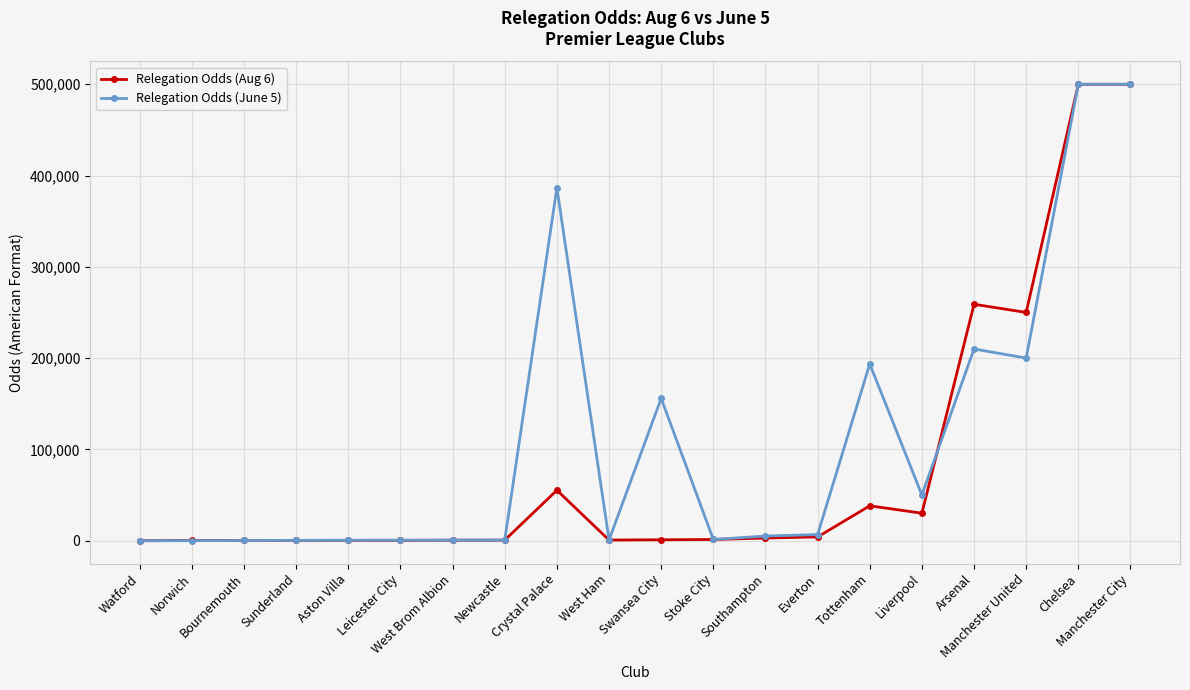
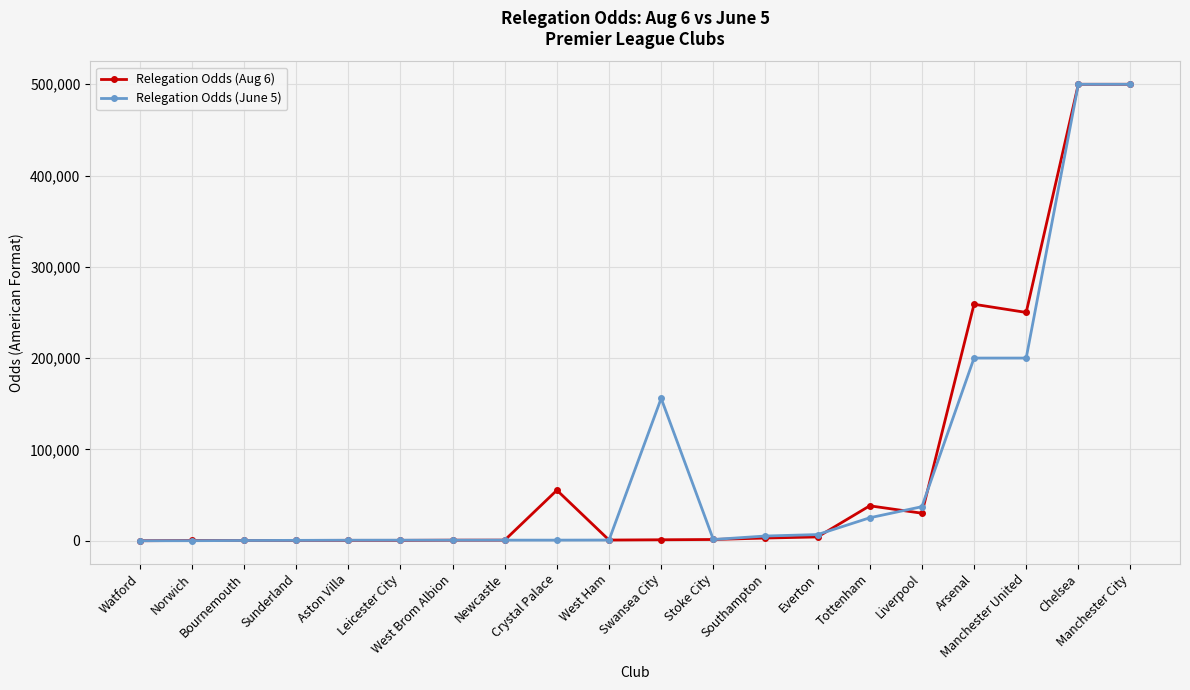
  {
    "Relegation Odds (Aug 6)": {
      "Crystal Palace": "60,000",
      "Swansea City": "0",
      "Tottenham": "40,000",
      "Liverpool": "30,000",
      "Arsenal": "260,000",
      "Manchester United": "250,000"
    },
    "Relegation Odds (June 5)": {
-     "Crystal Palace": "390,000",
+     "Crystal Palace": "0",
      "Swansea City": "160,000",
-     "Tottenham": "190,000",
-     "Liverpool": "50,000",
-     "Arsenal": "210,000",
+     "Tottenham": "30,000",
+     "Liverpool": "40,000",
+     "Arsenal": "200,000",
      "Manchester United": "200,000"
    }
  }
